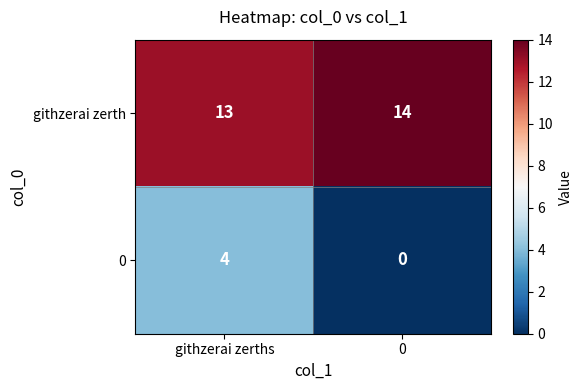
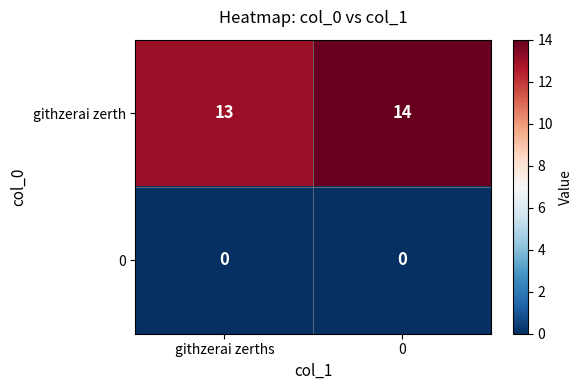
  {
    "githzerai zerth": {
      "githzerai zerths": 13,
      "0": 14
    },
    "0": {
-     "githzerai zerths": 4,
+     "githzerai zerths": 0,
      "0": 0
    }
  }
